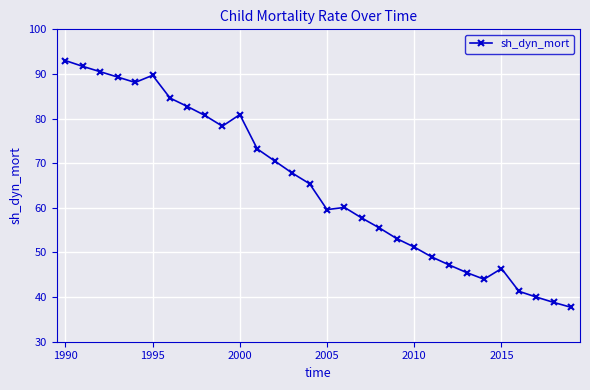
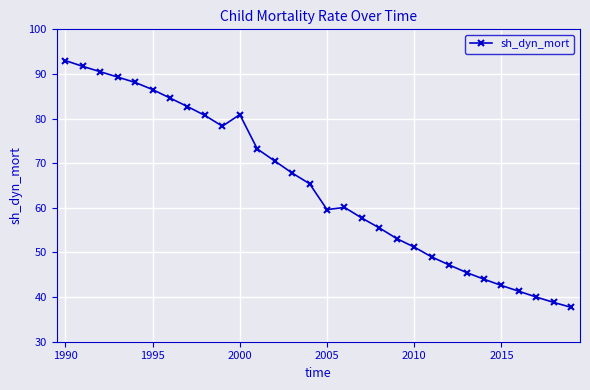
  {
    "1990": 93,
-   "1995": 90,
+   "1995": 87,
    "2000": 81,
    "2005": 60,
    "2010": 51,
-   "2015": 46
+   "2015": 43
  }
